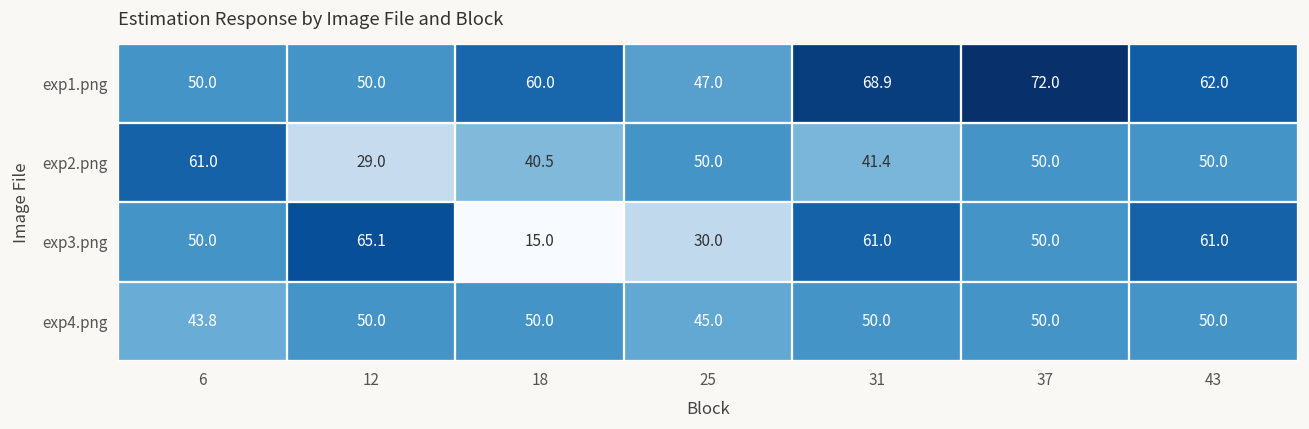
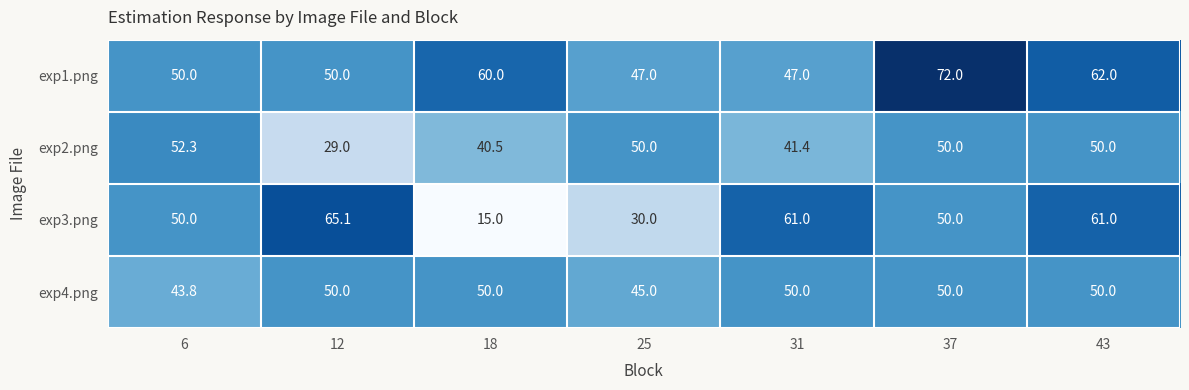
  {
    "exp1.png": {
      "6": 50.0,
      "12": 50.0,
      "18": 60.0,
      "25": 47.0,
-     "31": 68.9,
+     "31": 47.0,
      "37": 72.0,
      "43": 62.0
    },
    "exp2.png": {
-     "6": 61.0,
+     "6": 52.3,
      "12": 29.0,
      "18": 40.5,
      "25": 50.0,
      "31": 41.4,
      "37": 50.0,
      "43": 50.0
    },
    "exp3.png": {
      "6": 50.0,
      "12": 65.1,
      "18": 15.0,
      "25": 30.0,
      "31": 61.0,
      "37": 50.0,
      "43": 61.0
    },
    "exp4.png": {
      "6": 43.8,
      "12": 50.0,
      "18": 50.0,
      "25": 45.0,
      "31": 50.0,
      "37": 50.0,
      "43": 50.0
    }
  }
